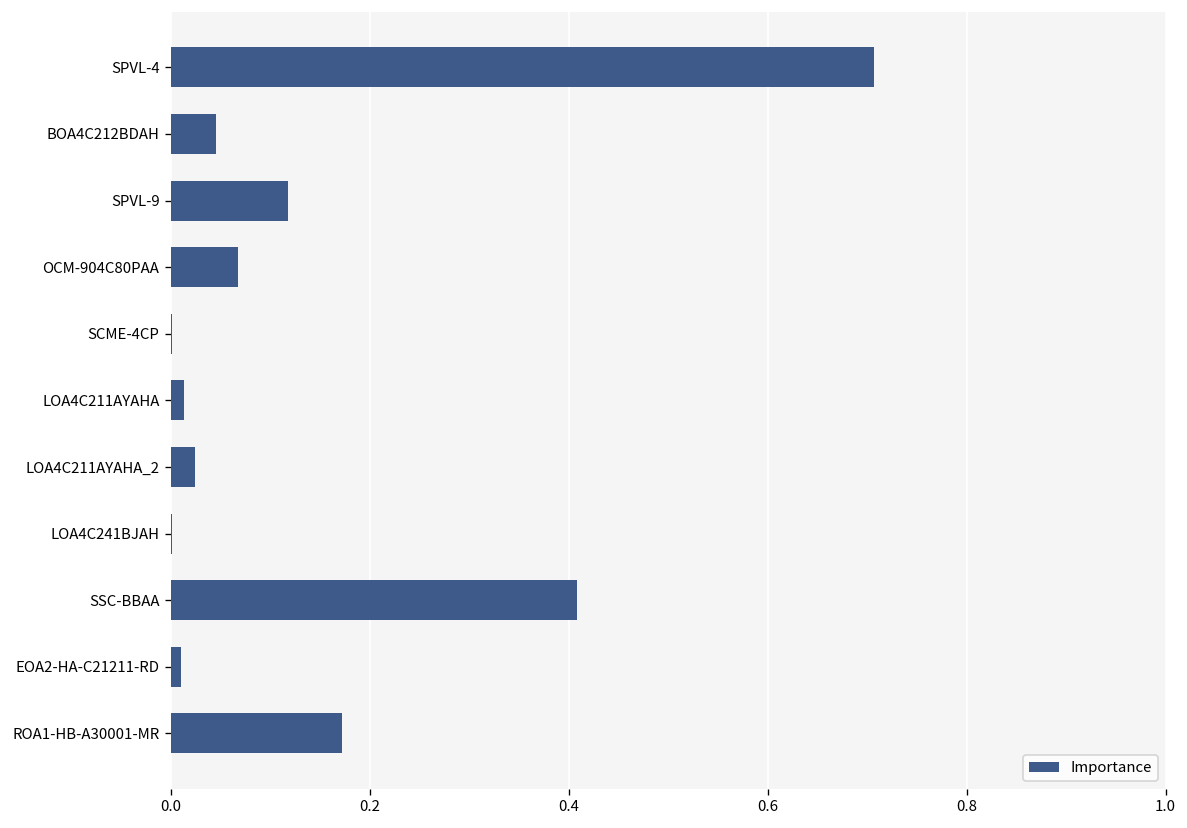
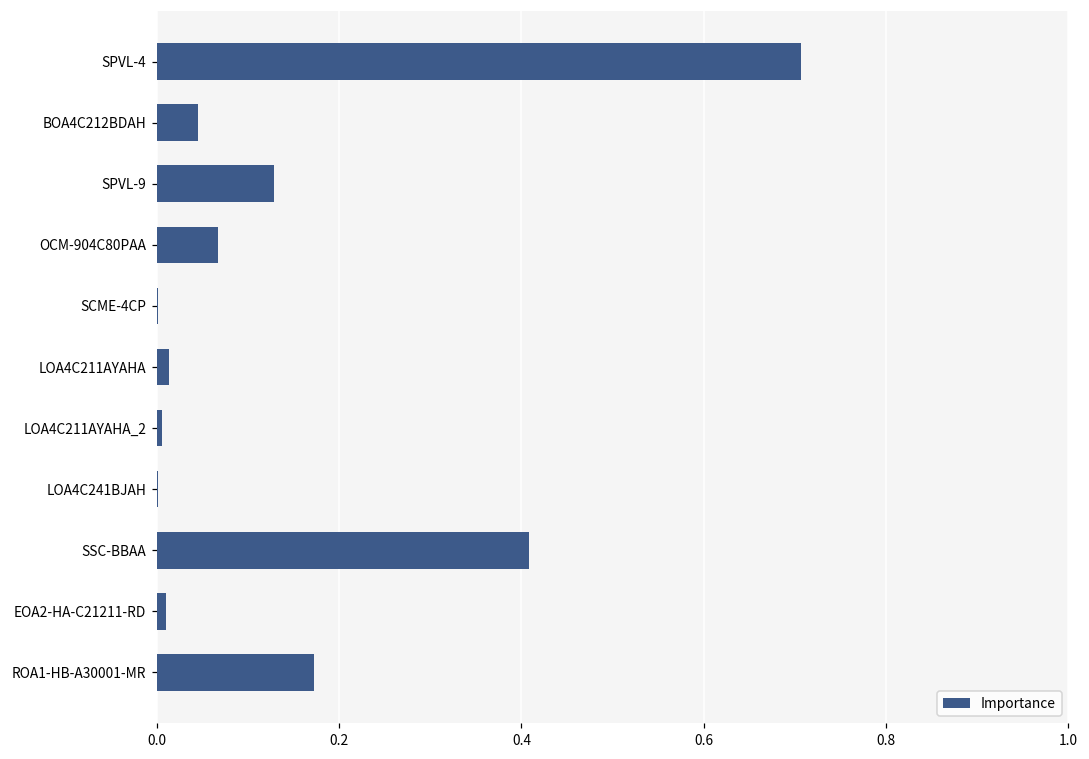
  {
    "SPVL-4": 0.71,
    "BOA4C212BDAH": 0.04,
-   "SPVL-9": 0.12,
+   "SPVL-9": 0.13,
    "OCM-904C80PAA": 0.07,
    "LOA4C211AYAHA": 0.01,
-   "LOA4C211AYAHA_2": 0.02,
+   "LOA4C211AYAHA_2": 0.01,
    "SSC-BBAA": 0.41,
    "EOA2-HA-C21211-RD": 0.01,
    "ROA1-HB-A30001-MR": 0.17
  }
